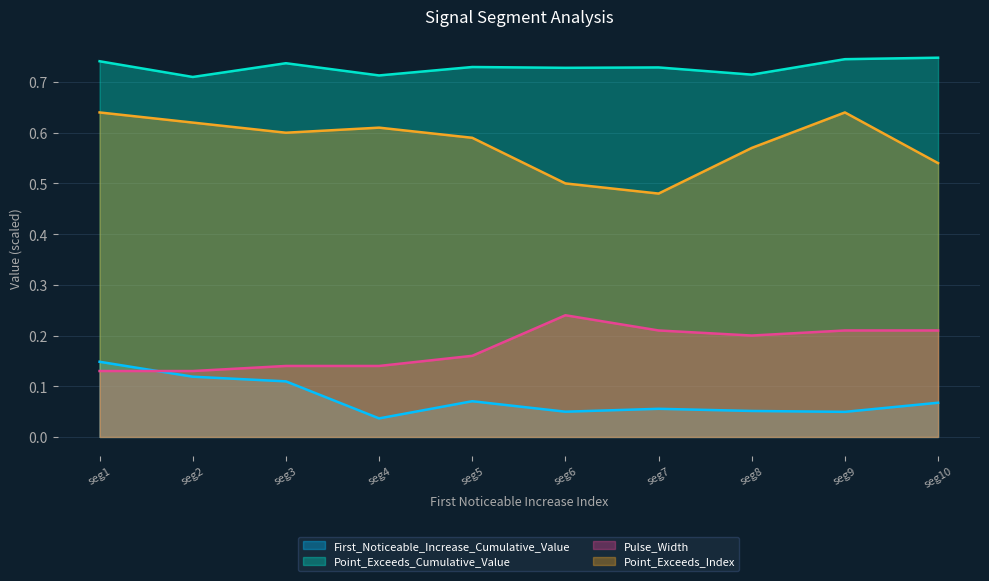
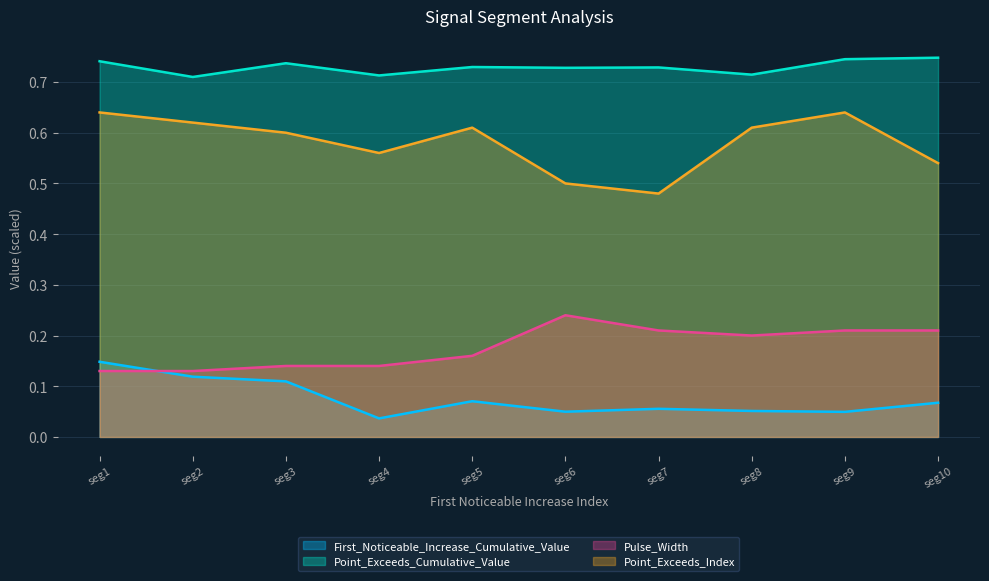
  {
    "Pulse_Width": {
      "seg1": 0.13,
      "seg2": 0.13,
      "seg3": 0.14,
      "seg4": 0.14,
      "seg5": 0.16,
      "seg6": 0.24,
      "seg7": 0.21,
      "seg8": 0.20,
      "seg9": 0.21,
      "seg10": 0.21
    },
    "Point_Exceeds_Index": {
      "seg1": 0.64,
      "seg2": 0.62,
      "seg3": 0.60,
-     "seg4": 0.61,
-     "seg5": 0.59,
+     "seg4": 0.56,
+     "seg5": 0.61,
      "seg6": 0.50,
      "seg7": 0.48,
-     "seg8": 0.57,
+     "seg8": 0.61,
      "seg9": 0.64,
      "seg10": 0.54
    }
  }
